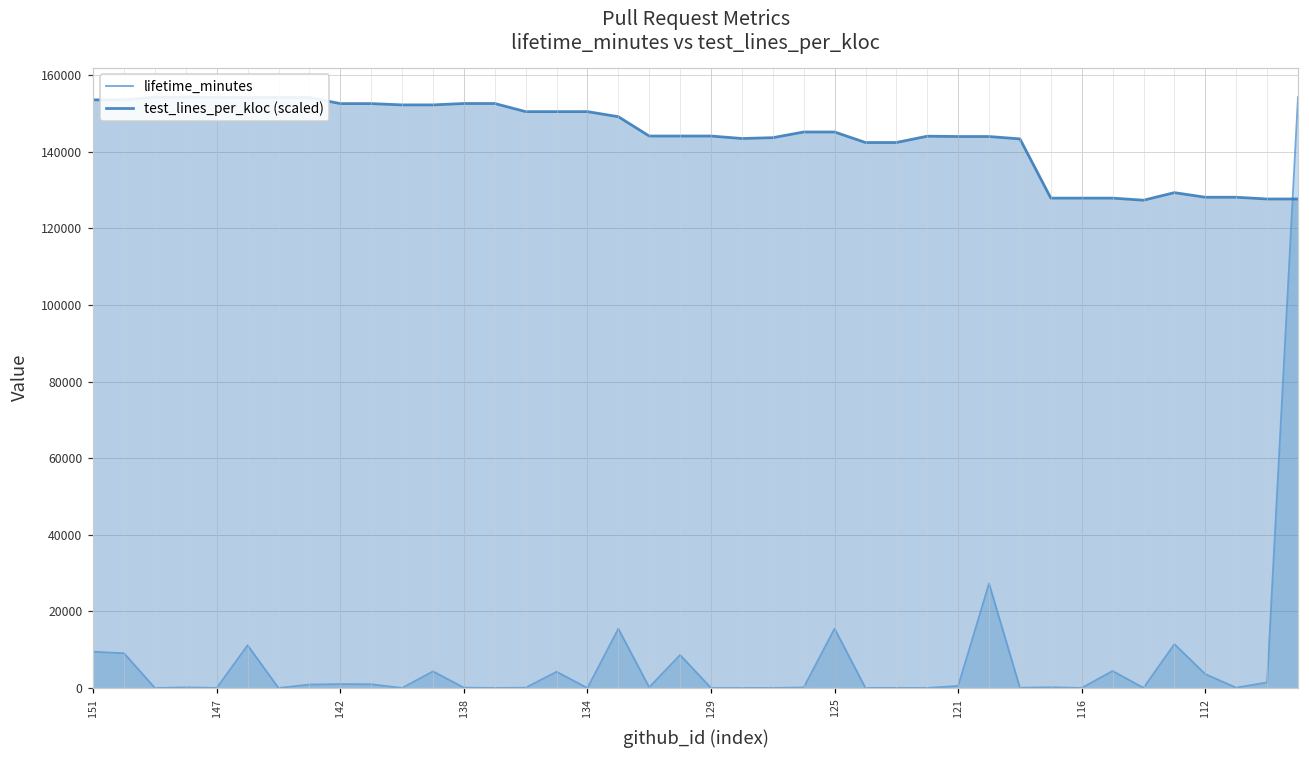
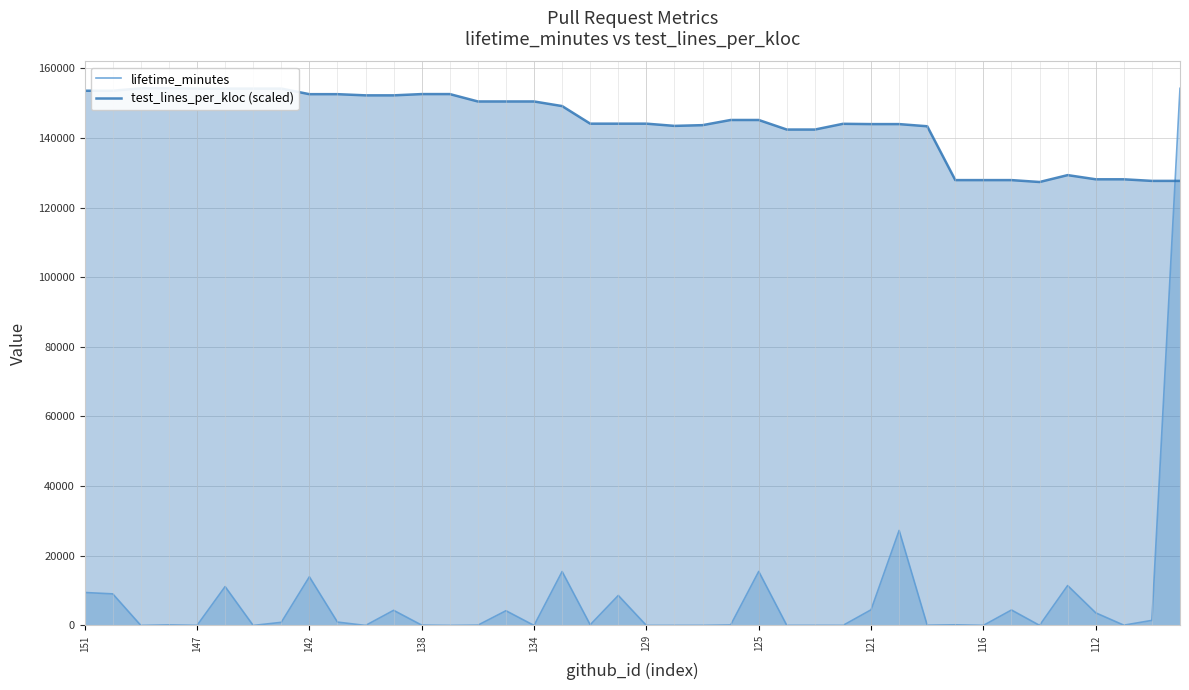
  {
    "lifetime_minutes": {
      "151": 9000,
      "147": 0,
-     "142": 1000,
+     "142": 14000,
      "138": 0,
      "134": 0,
      "129": 0,
      "125": 16000,
-     "121": 1000,
+     "121": 4000,
      "116": 0,
      "112": 4000
    },
    "test_lines_per_kloc (scaled)": {
      "151": 154000,
      "142": 153000,
      "138": 153000,
      "134": 150000,
      "129": 144000,
      "125": 145000,
      "121": 144000,
      "116": 128000,
      "112": 128000
    }
  }
